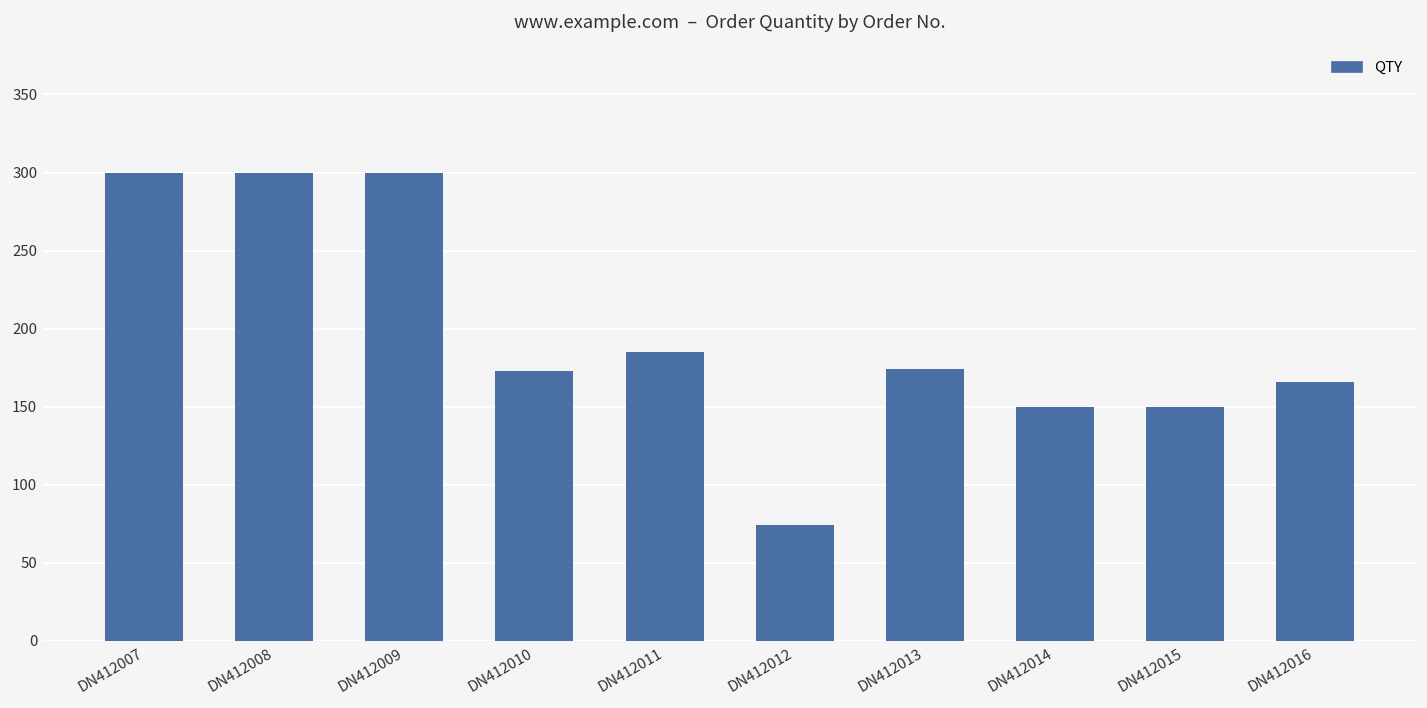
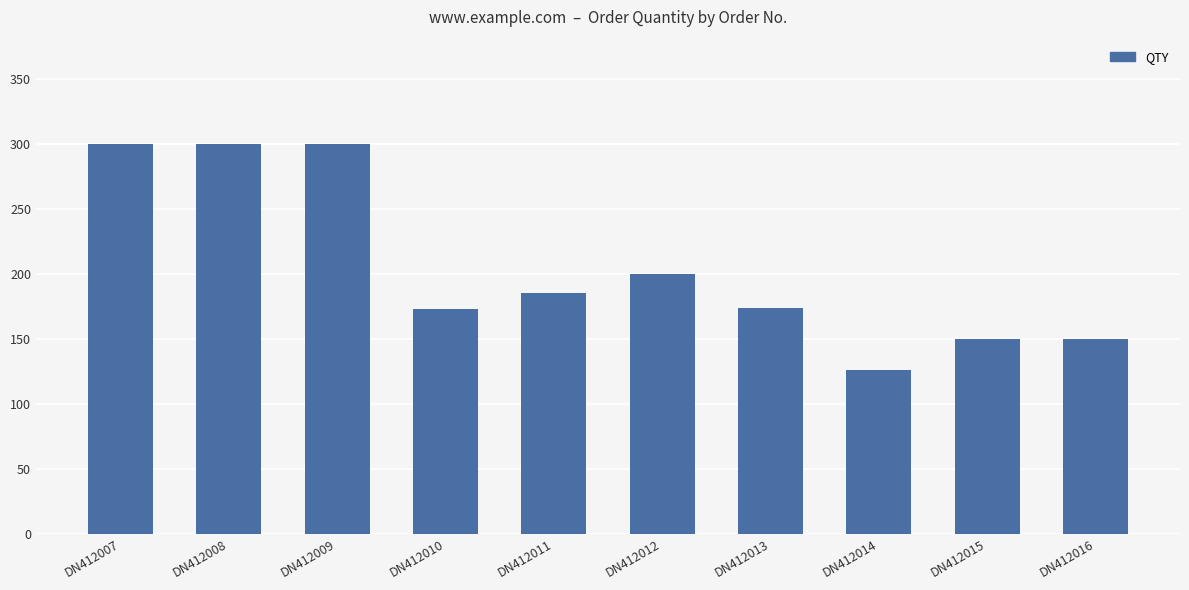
  {
    "DN412007": 300,
    "DN412008": 300,
    "DN412009": 300,
    "DN412010": 173,
    "DN412011": 185,
-   "DN412012": 74,
+   "DN412012": 200,
    "DN412013": 174,
-   "DN412014": 150,
+   "DN412014": 126,
    "DN412015": 150,
-   "DN412016": 166
+   "DN412016": 150
  }
